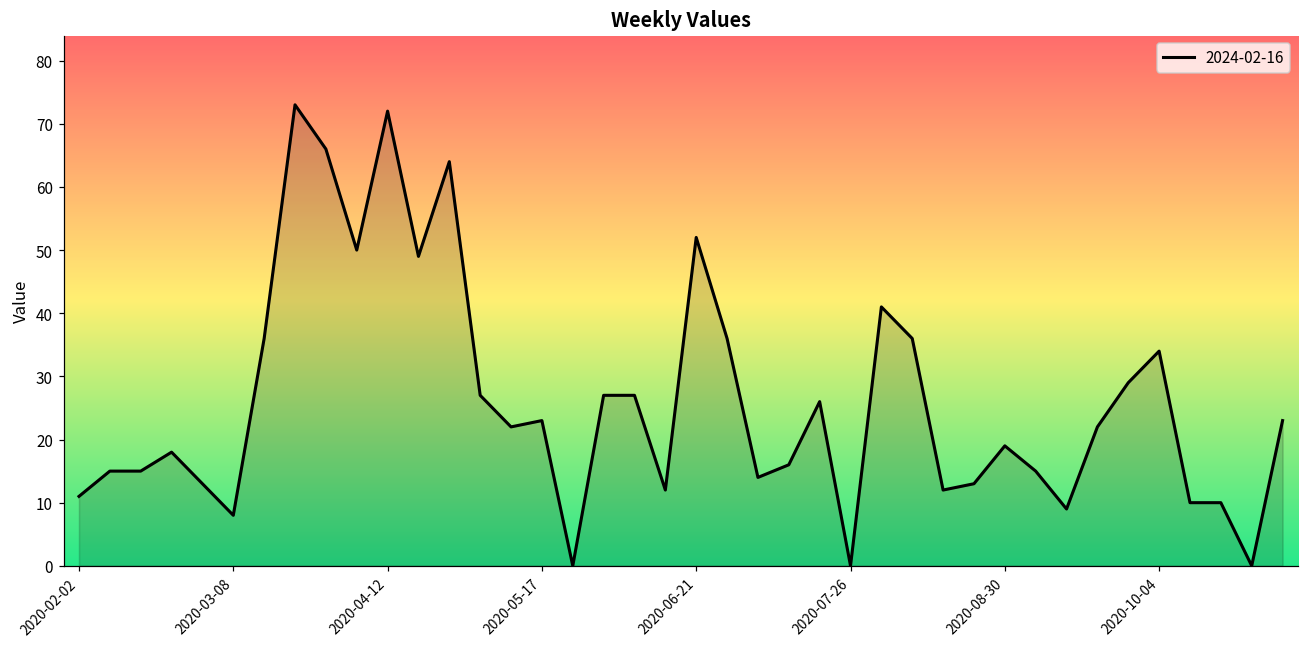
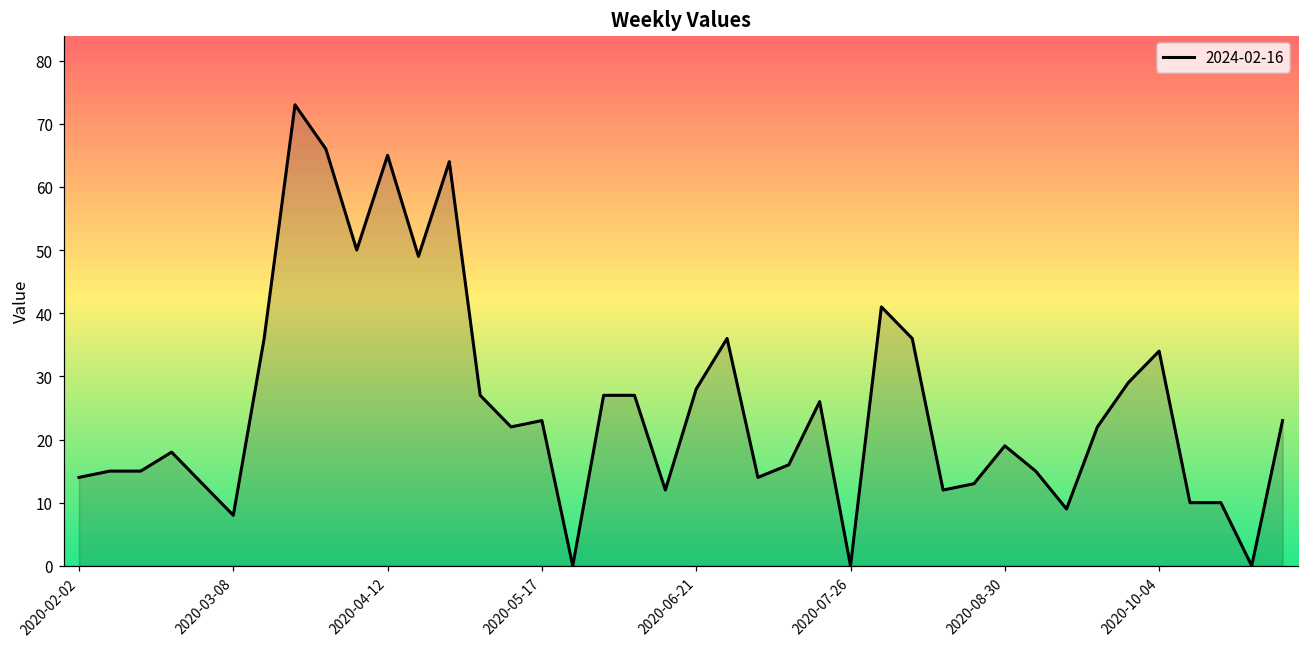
  {
-   "2020-02-02": 11,
+   "2020-02-02": 14,
    "2020-03-08": 8,
-   "2020-04-12": 72,
+   "2020-04-12": 65,
    "2020-05-17": 23,
-   "2020-06-21": 52,
+   "2020-06-21": 28,
    "2020-07-26": 0,
    "2020-08-30": 19,
    "2020-10-04": 34
  }
